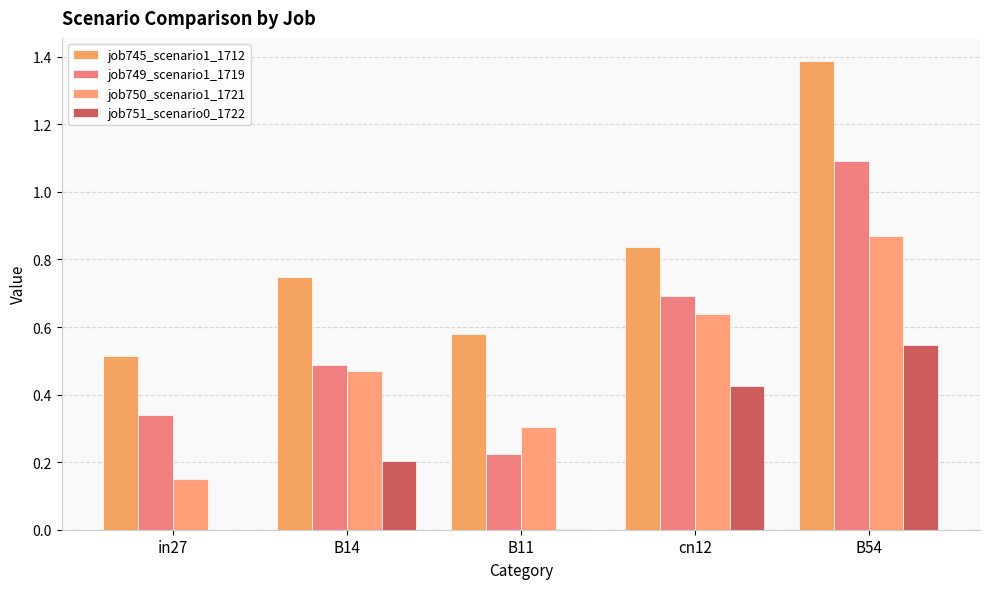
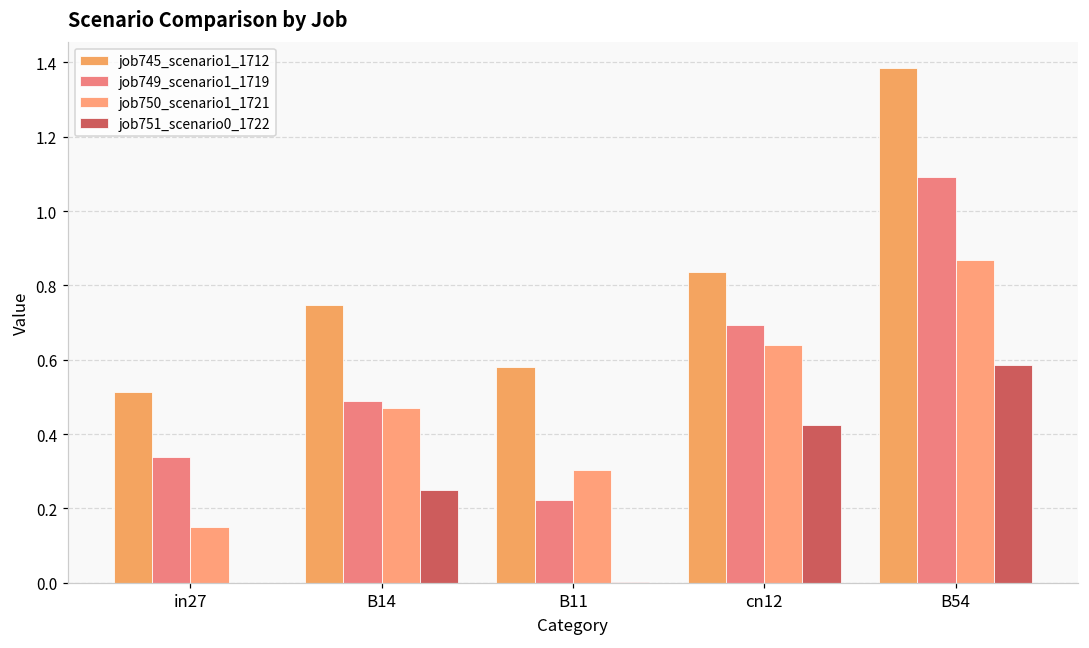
  {
    "job751_scenario0_1722": {
      "in27": 0.00,
-     "B14": 0.20,
+     "B14": 0.25,
      "cn12": 0.43,
-     "B54": 0.55
+     "B54": 0.59
    }
  }
